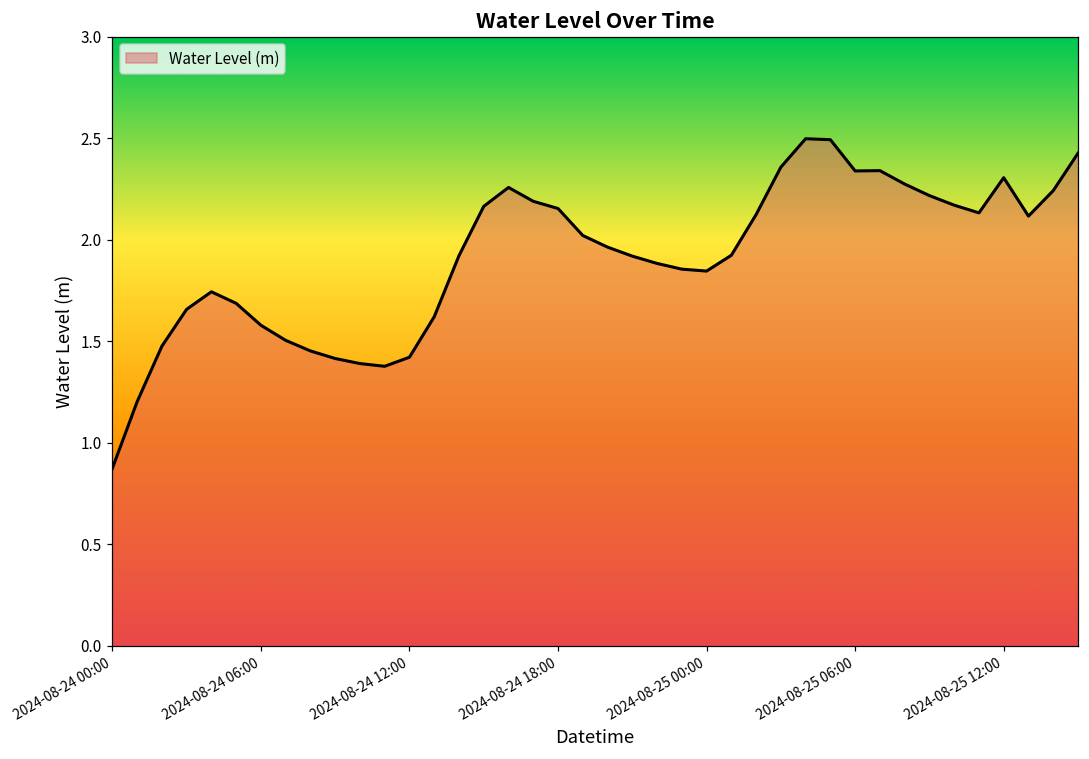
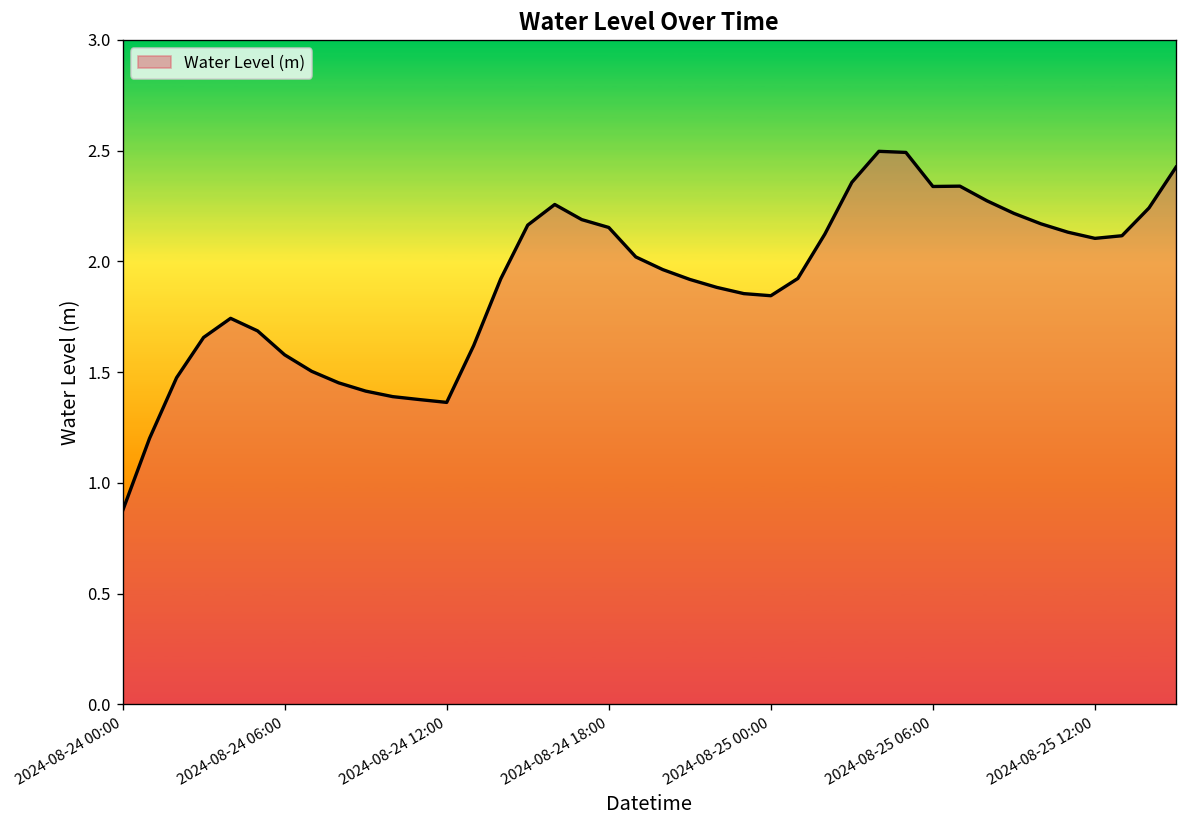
  {
    "2024-08-24 00:00": 0.87,
    "2024-08-24 06:00": 1.58,
-   "2024-08-24 12:00": 1.42,
+   "2024-08-24 12:00": 1.36,
    "2024-08-24 18:00": 2.15,
    "2024-08-25 00:00": 1.85,
    "2024-08-25 06:00": 2.34,
-   "2024-08-25 12:00": 2.31
+   "2024-08-25 12:00": 2.10
  }
